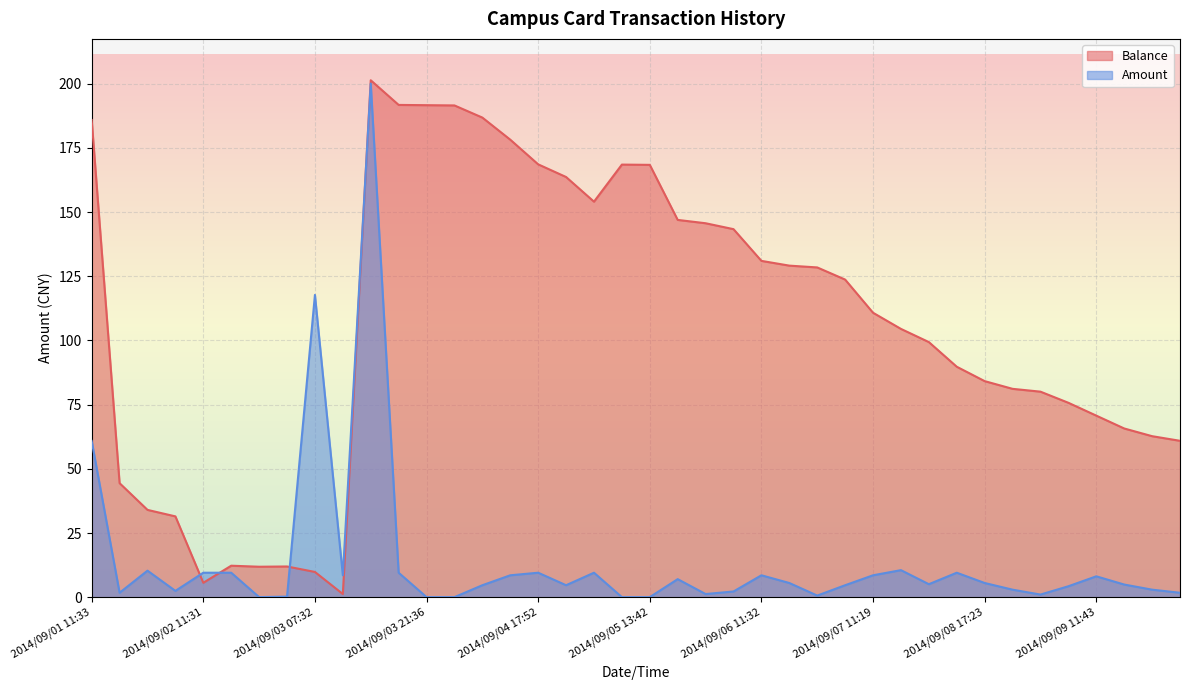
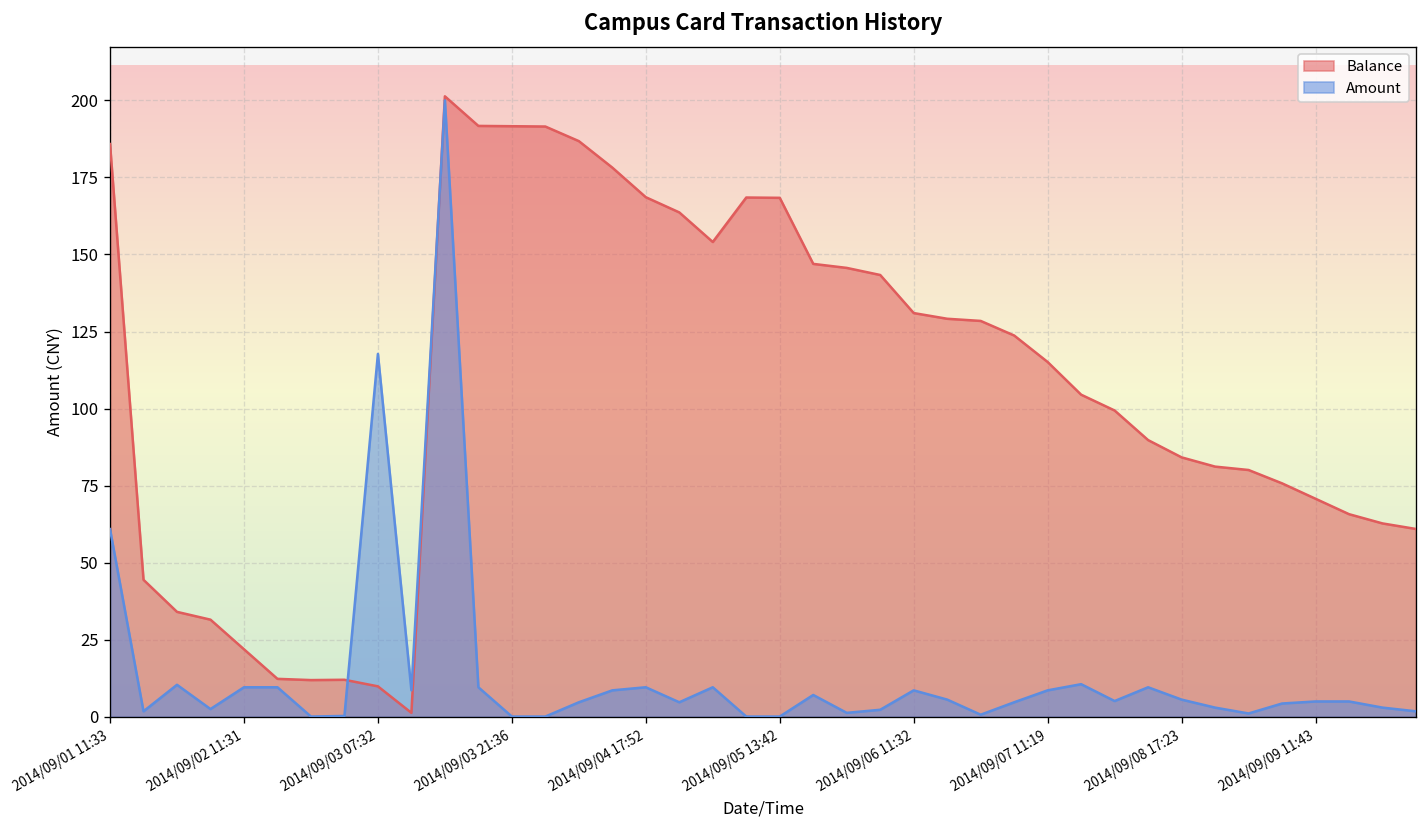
  {
    "Balance": {
      "2014/09/01 11:33": 186,
-     "2014/09/02 11:31": 6,
+     "2014/09/02 11:31": 22,
      "2014/09/03 07:32": 10,
      "2014/09/03 21:36": 192,
      "2014/09/04 17:52": 169,
      "2014/09/06 11:32": 131,
-     "2014/09/07 11:19": 111,
+     "2014/09/07 11:19": 115,
      "2014/09/09 11:43": 71
    },
    "Amount": {
      "2014/09/01 11:33": 61,
      "2014/09/02 11:31": 10,
      "2014/09/03 07:32": 118,
      "2014/09/03 21:36": 0,
      "2014/09/04 17:52": 10,
      "2014/09/06 11:32": 9,
      "2014/09/07 11:19": 9,
-     "2014/09/09 11:43": 8
+     "2014/09/09 11:43": 5
    }
  }
